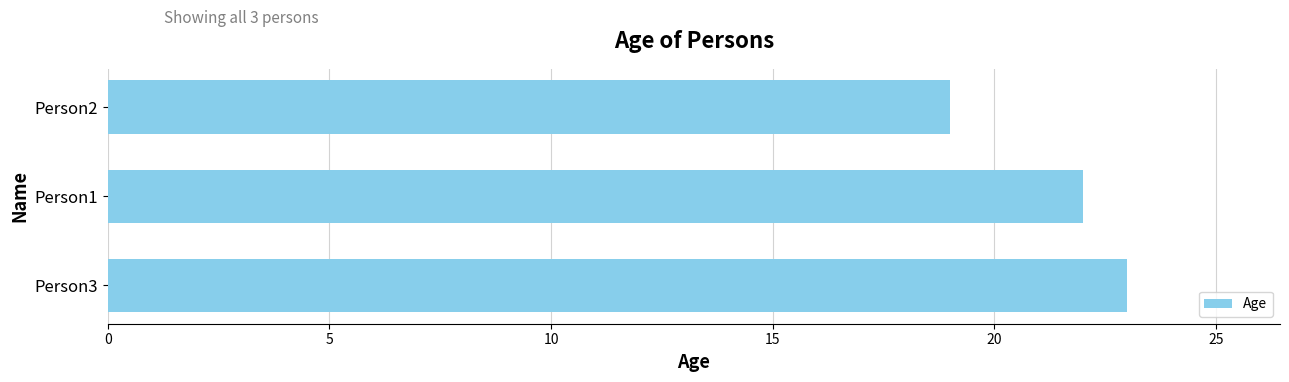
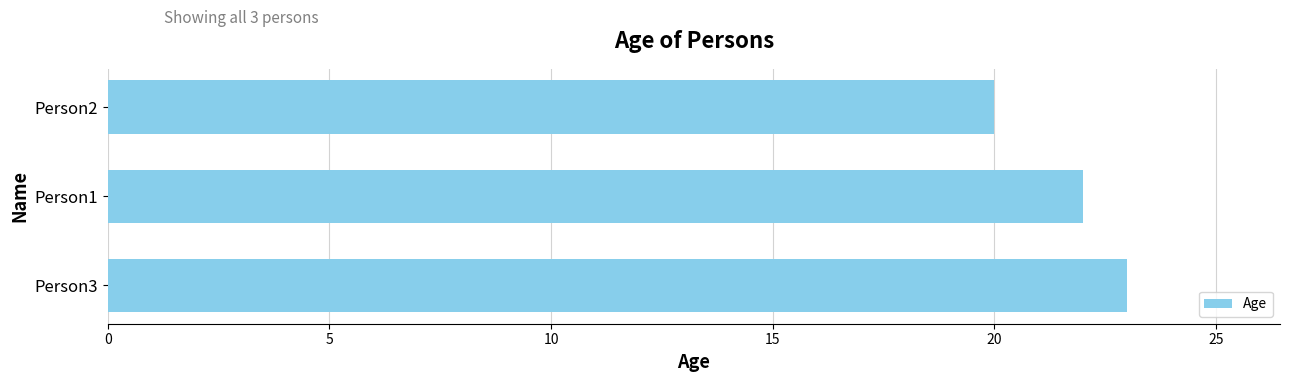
  {
-   "Person2": 19,
+   "Person2": 20,
    "Person1": 22,
    "Person3": 23
  }
